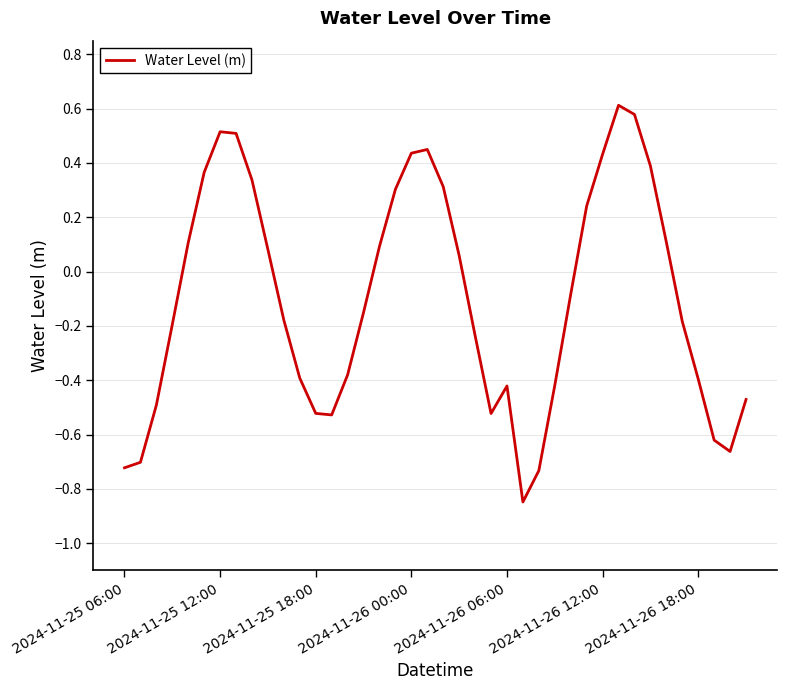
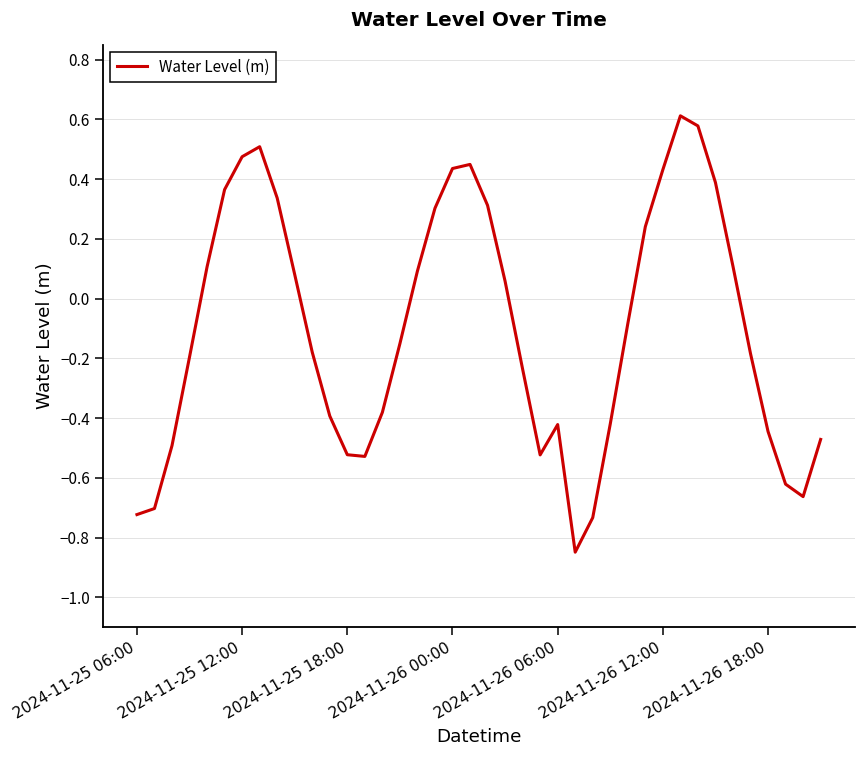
  {
    "2024-11-25 06:00": -0.72,
-   "2024-11-25 12:00": 0.51,
+   "2024-11-25 12:00": 0.48,
    "2024-11-25 18:00": -0.52,
    "2024-11-26 00:00": 0.44,
    "2024-11-26 06:00": -0.42,
    "2024-11-26 12:00": 0.43,
-   "2024-11-26 18:00": -0.40
+   "2024-11-26 18:00": -0.44
  }
